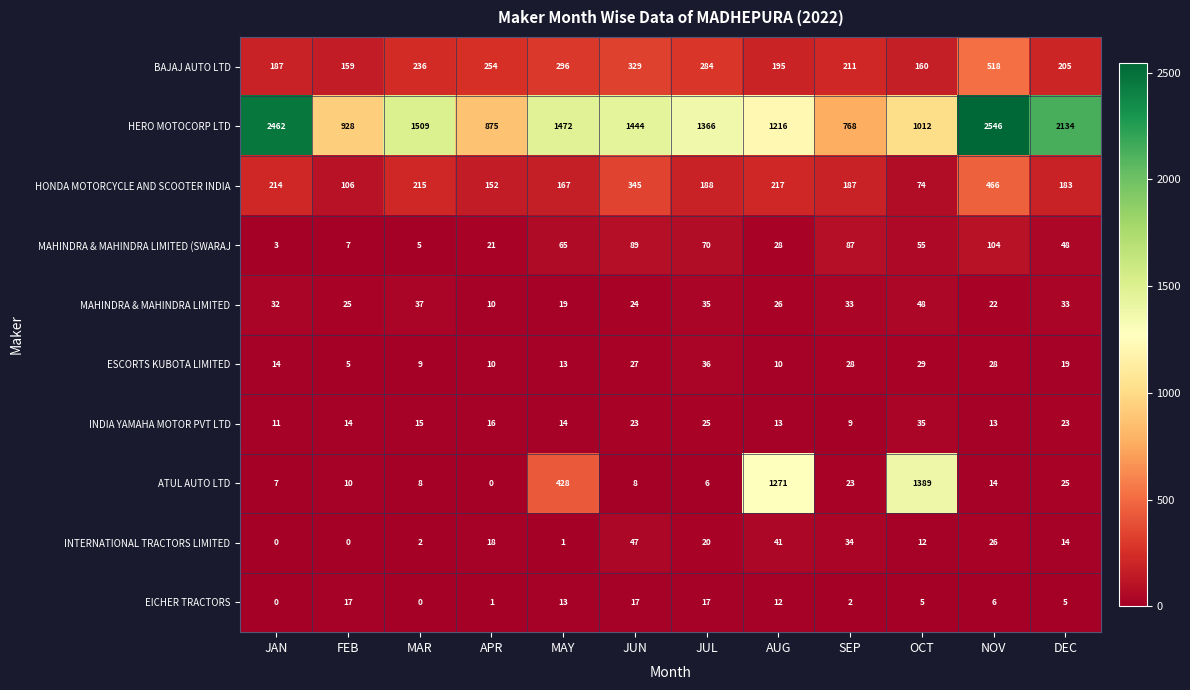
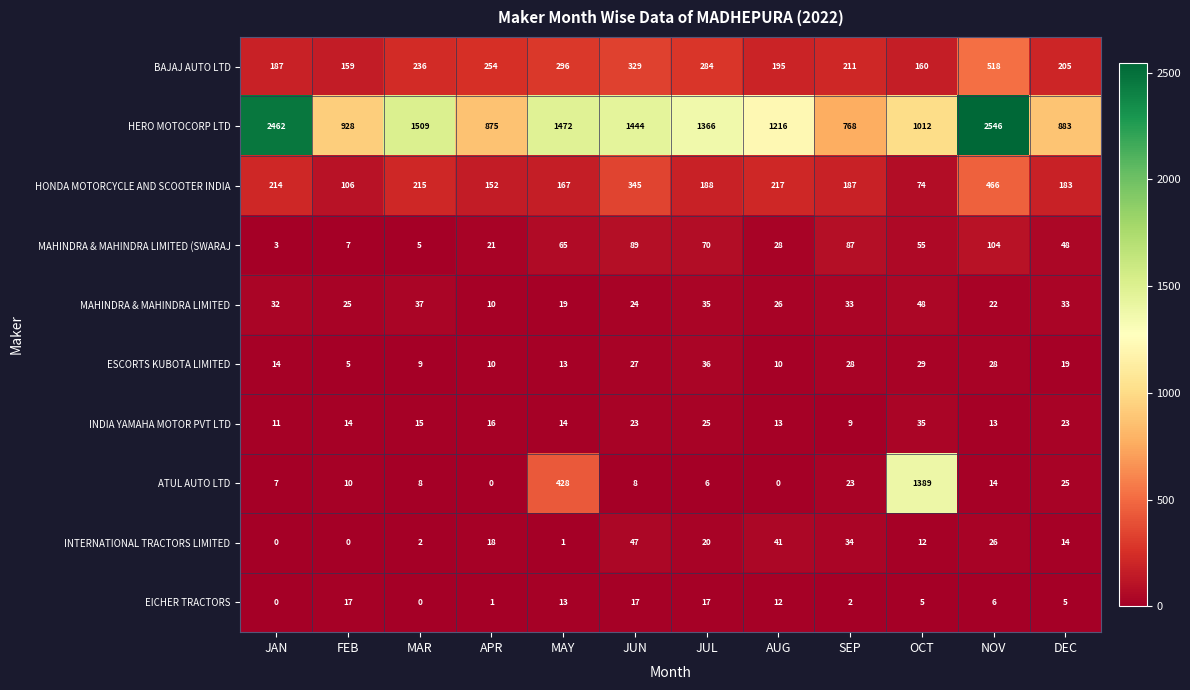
  {
    "BAJAJ AUTO LTD": {
      "JAN": 187,
      "FEB": 159,
      "MAR": 236,
      "APR": 254,
      "MAY": 296,
      "JUN": 329,
      "JUL": 284,
      "AUG": 195,
      "SEP": 211,
      "OCT": 160,
      "NOV": 518,
      "DEC": 205
    },
    "HERO MOTOCORP LTD": {
      "JAN": 2462,
      "FEB": 928,
      "MAR": 1509,
      "APR": 875,
      "MAY": 1472,
      "JUN": 1444,
      "JUL": 1366,
      "AUG": 1216,
      "SEP": 768,
      "OCT": 1012,
      "NOV": 2546,
-     "DEC": 2134
+     "DEC": 883
    },
    "HONDA MOTORCYCLE AND SCOOTER INDIA": {
      "JAN": 214,
      "FEB": 106,
      "MAR": 215,
      "APR": 152,
      "MAY": 167,
      "JUN": 345,
      "JUL": 188,
      "AUG": 217,
      "SEP": 187,
      "OCT": 74,
      "NOV": 466,
      "DEC": 183
    },
    "MAHINDRA & MAHINDRA LIMITED (SWARAJ": {
      "JAN": 3,
      "FEB": 7,
      "MAR": 5,
      "APR": 21,
      "MAY": 65,
      "JUN": 89,
      "JUL": 70,
      "AUG": 28,
      "SEP": 87,
      "OCT": 55,
      "NOV": 104,
      "DEC": 48
    },
    "MAHINDRA & MAHINDRA LIMITED": {
      "JAN": 32,
      "FEB": 25,
      "MAR": 37,
      "APR": 10,
      "MAY": 19,
      "JUN": 24,
      "JUL": 35,
      "AUG": 26,
      "SEP": 33,
      "OCT": 48,
      "NOV": 22,
      "DEC": 33
    },
    "ESCORTS KUBOTA LIMITED": {
      "JAN": 14,
      "FEB": 5,
      "MAR": 9,
      "APR": 10,
      "MAY": 13,
      "JUN": 27,
      "JUL": 36,
      "AUG": 10,
      "SEP": 28,
      "OCT": 29,
      "NOV": 28,
      "DEC": 19
    },
    "INDIA YAMAHA MOTOR PVT LTD": {
      "JAN": 11,
      "FEB": 14,
      "MAR": 15,
      "APR": 16,
      "MAY": 14,
      "JUN": 23,
      "JUL": 25,
      "AUG": 13,
      "SEP": 9,
      "OCT": 35,
      "NOV": 13,
      "DEC": 23
    },
    "ATUL AUTO LTD": {
      "JAN": 7,
      "FEB": 10,
      "MAR": 8,
      "APR": 0,
      "MAY": 428,
      "JUN": 8,
      "JUL": 6,
-     "AUG": 1271,
+     "AUG": 0,
      "SEP": 23,
      "OCT": 1389,
      "NOV": 14,
      "DEC": 25
    },
    "INTERNATIONAL TRACTORS LIMITED": {
      "JAN": 0,
      "FEB": 0,
      "MAR": 2,
      "APR": 18,
      "MAY": 1,
      "JUN": 47,
      "JUL": 20,
      "AUG": 41,
      "SEP": 34,
      "OCT": 12,
      "NOV": 26,
      "DEC": 14
    },
    "EICHER TRACTORS": {
      "JAN": 0,
      "FEB": 17,
      "MAR": 0,
      "APR": 1,
      "MAY": 13,
      "JUN": 17,
      "JUL": 17,
      "AUG": 12,
      "SEP": 2,
      "OCT": 5,
      "NOV": 6,
      "DEC": 5
    }
  }
